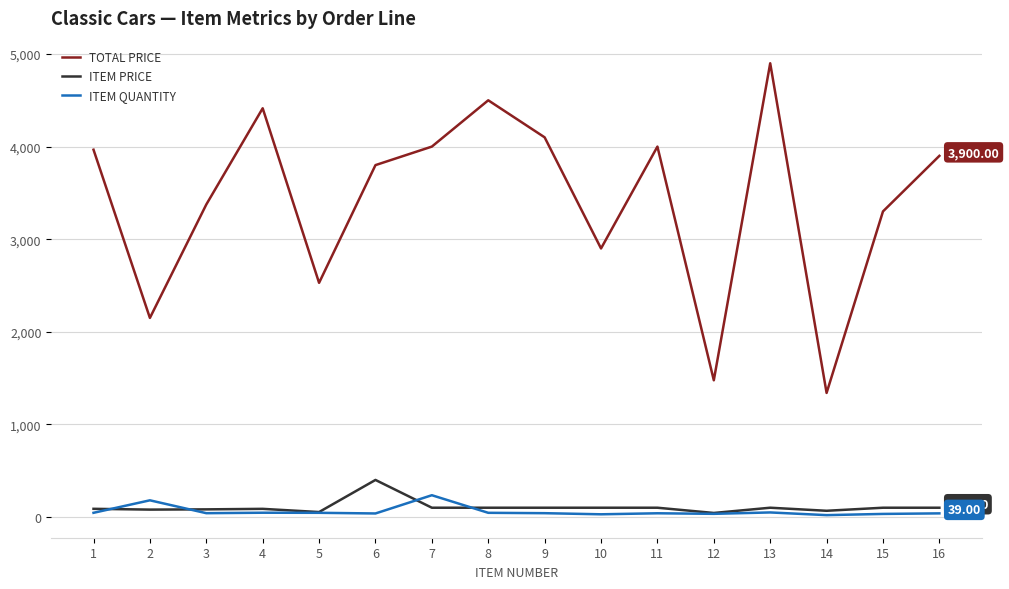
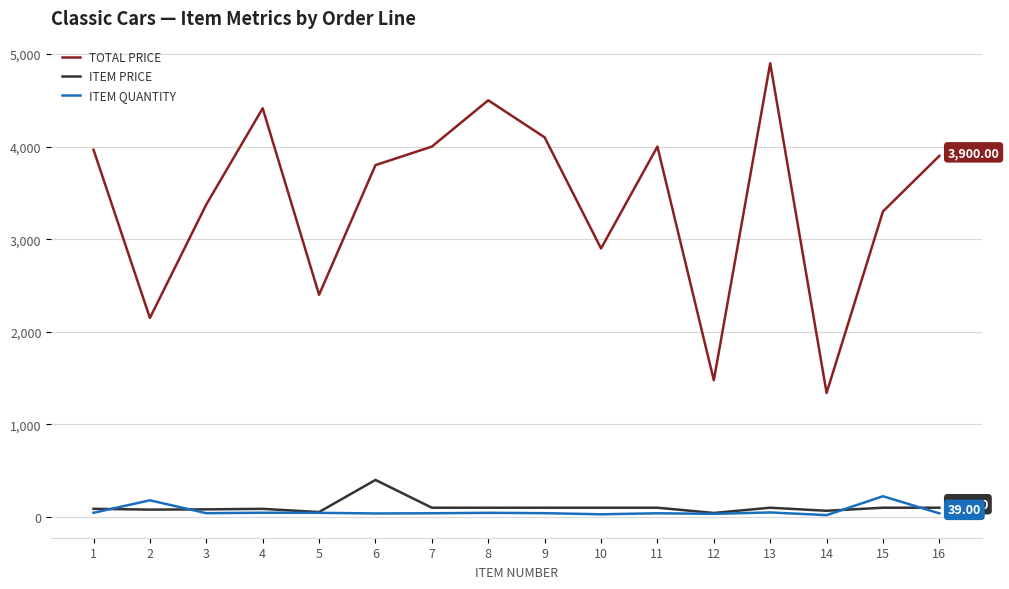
  {
    "TOTAL PRICE": {
      "1": "4,000",
      "2": "2,100",
      "3": "3,400",
      "4": "4,400",
-     "5": "2,500",
+     "5": "2,400",
      "6": "3,800",
      "7": "4,000",
      "8": "4,500",
      "9": "4,100",
      "10": "2,900",
      "11": "4,000",
      "12": "1,500",
      "13": "4,900",
      "14": "1,300",
      "15": "3,300"
    },
    "ITEM PRICE": {
      "1": "100",
      "2": "100",
      "3": "100",
      "4": "100",
      "6": "400",
      "7": "100",
      "8": "100",
      "9": "100",
      "10": "100",
      "11": "100",
      "13": "100",
      "14": "100",
      "15": "100"
    },
    "ITEM QUANTITY": {
      "1": "0",
      "2": "200",
      "3": "0",
      "4": "0",
      "6": "0",
-     "7": "200",
+     "7": "0",
      "8": "0",
      "9": "0",
      "10": "0",
      "11": "0",
      "13": "0",
      "14": "0",
-     "15": "0"
+     "15": "200"
    }
  }
